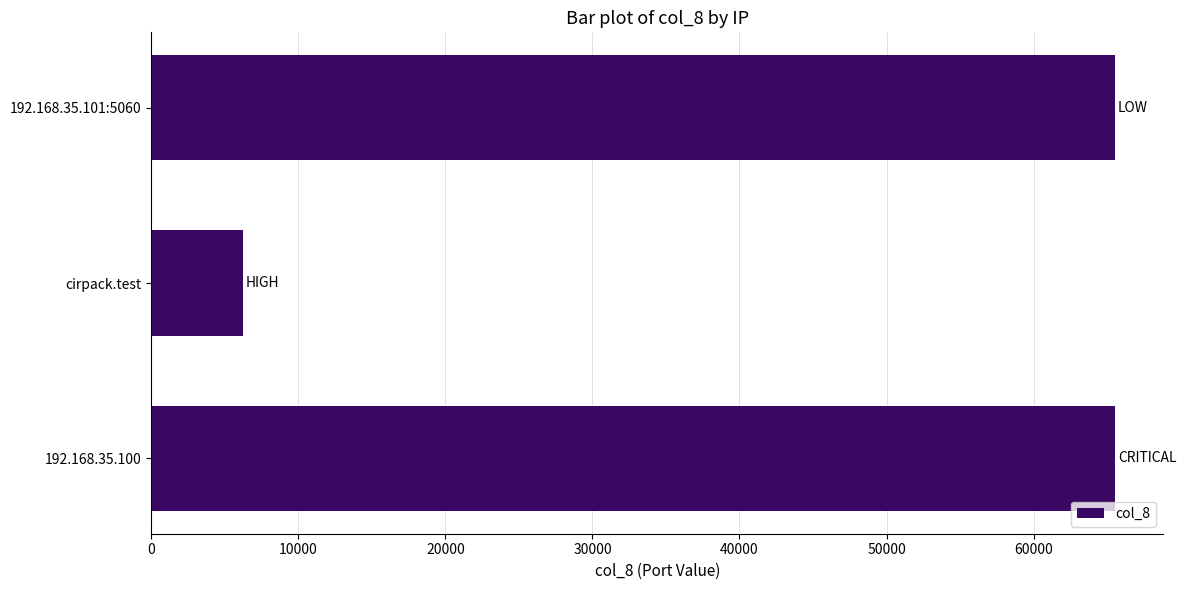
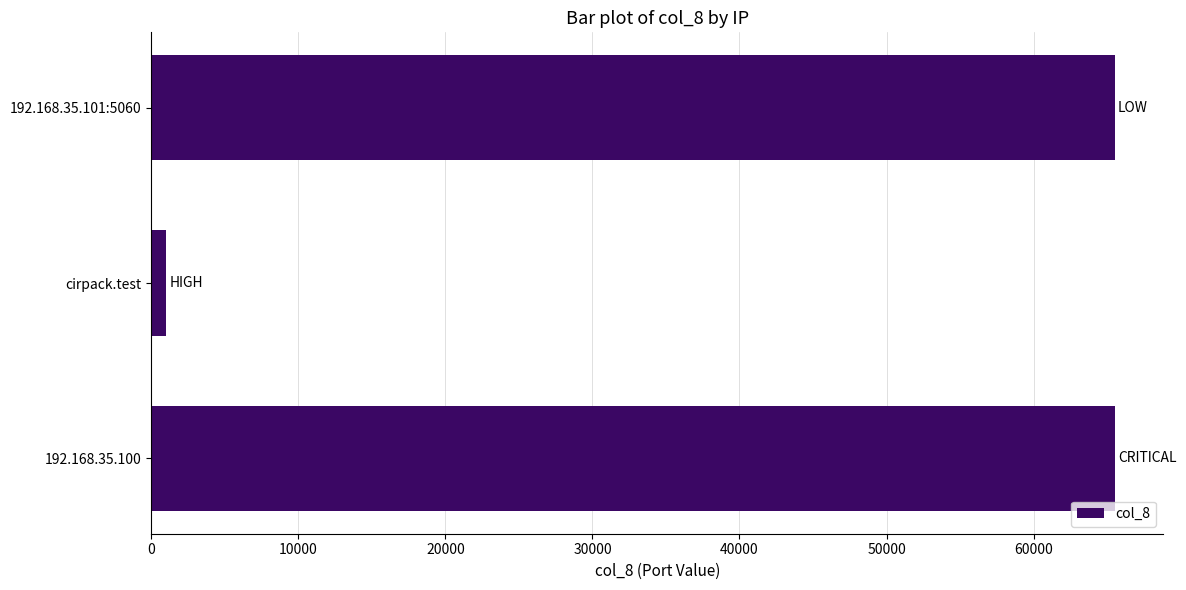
  {
    "192.168.35.101:5060": 65500,
-   "cirpack.test": 6200,
+   "cirpack.test": 1000,
    "192.168.35.100": 65500
  }
